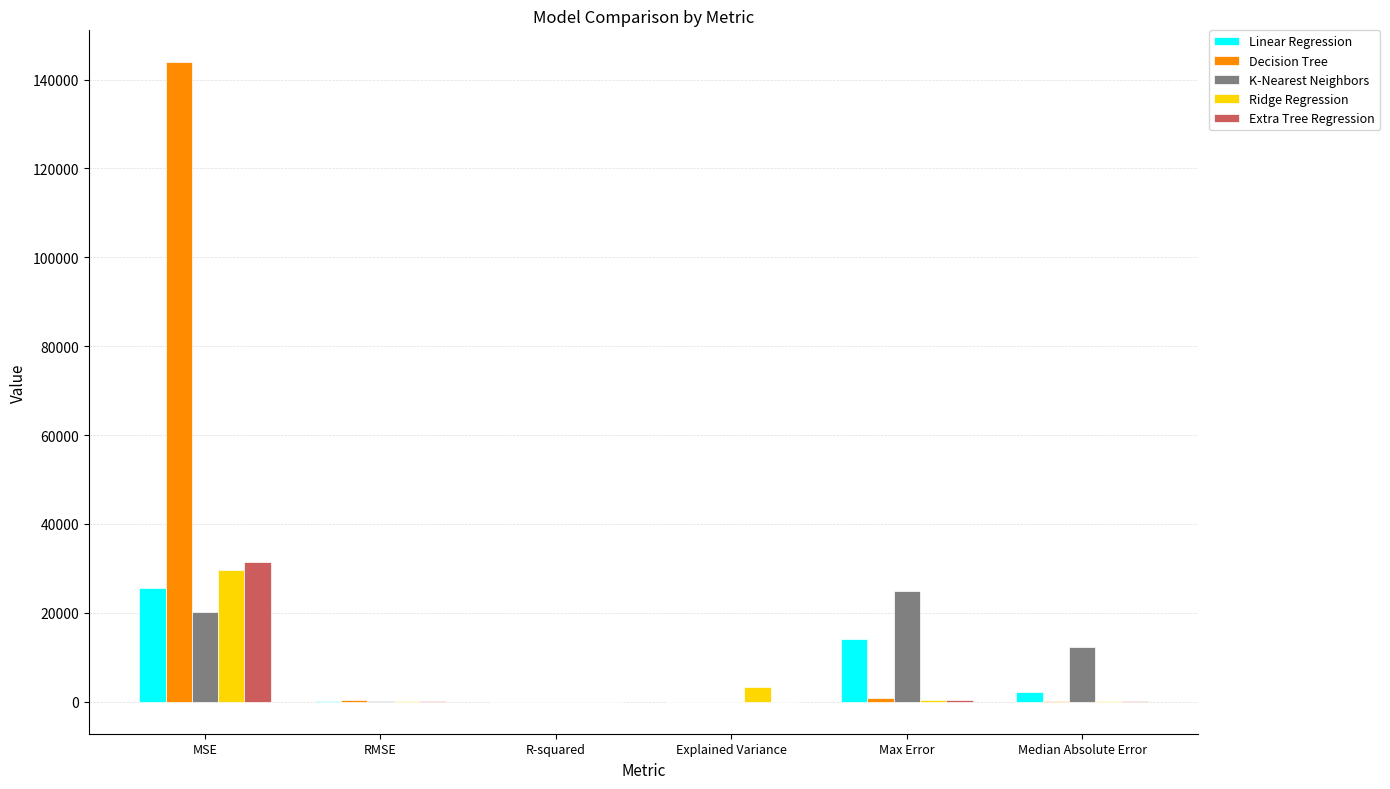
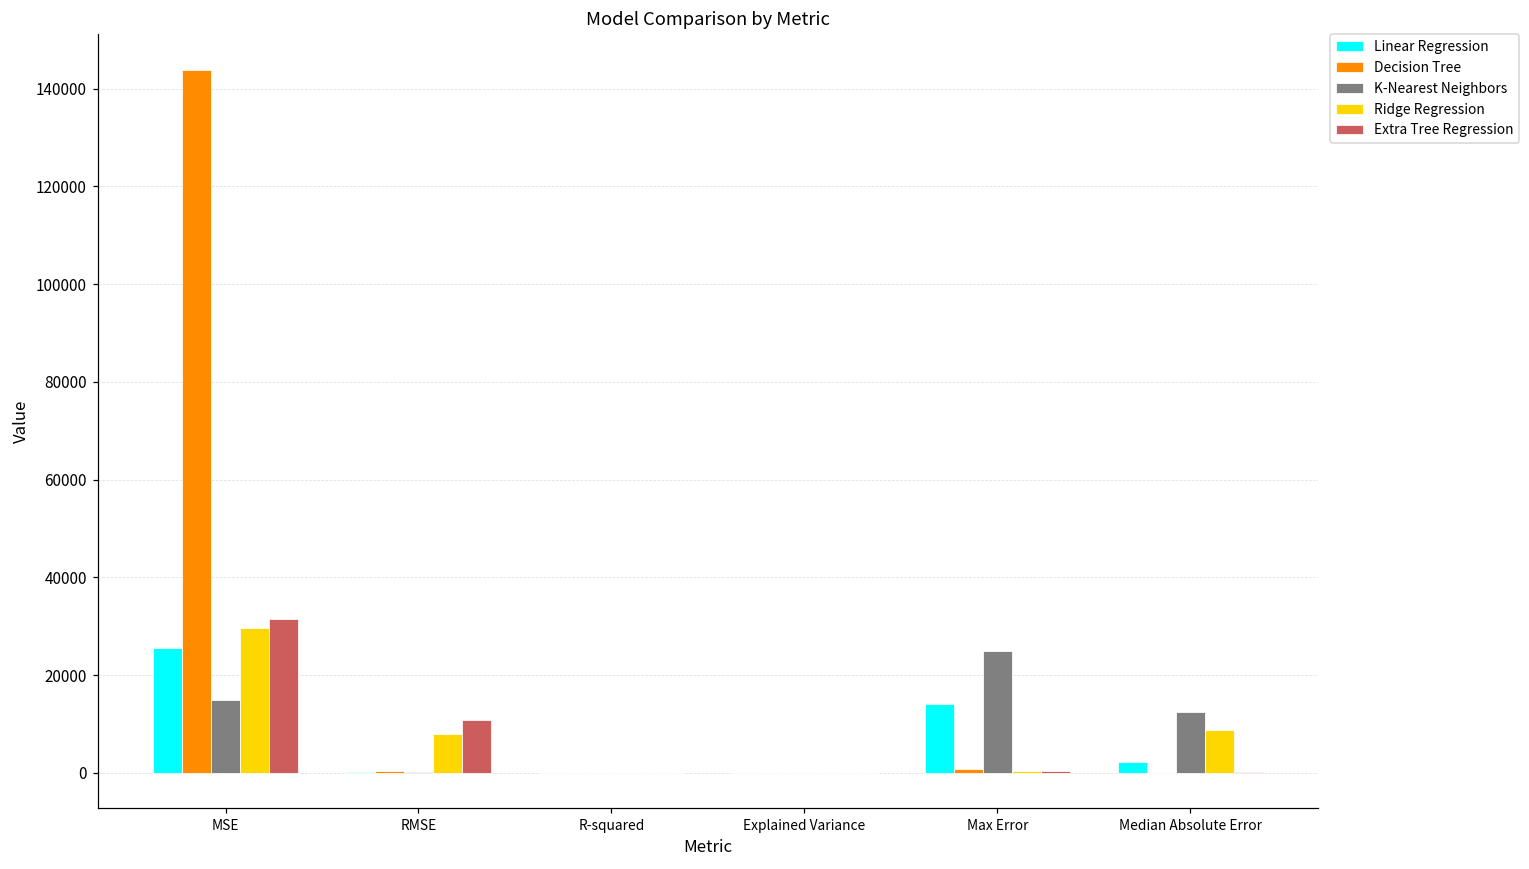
  {
    "Linear Regression": {
      "MSE": 26000,
      "Max Error": 14000,
      "Median Absolute Error": 2000
    },
    "Decision Tree": {
      "MSE": 144000,
      "Max Error": 1000
    },
    "K-Nearest Neighbors": {
-     "MSE": 20000,
+     "MSE": 15000,
      "Max Error": 25000,
      "Median Absolute Error": 12000
    },
    "Ridge Regression": {
      "MSE": 30000,
-     "RMSE": 0,
-     "Explained Variance": 3000,
-     "Median Absolute Error": 0
+     "RMSE": 8000,
+     "Explained Variance": 0,
+     "Median Absolute Error": 9000
    },
    "Extra Tree Regression": {
      "MSE": 31000,
-     "RMSE": 0
+     "RMSE": 11000
    }
  }
